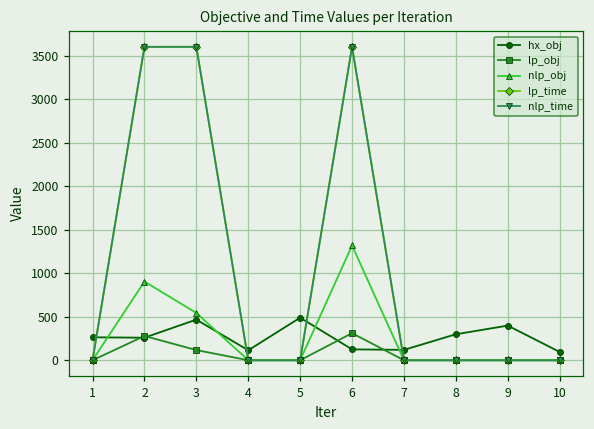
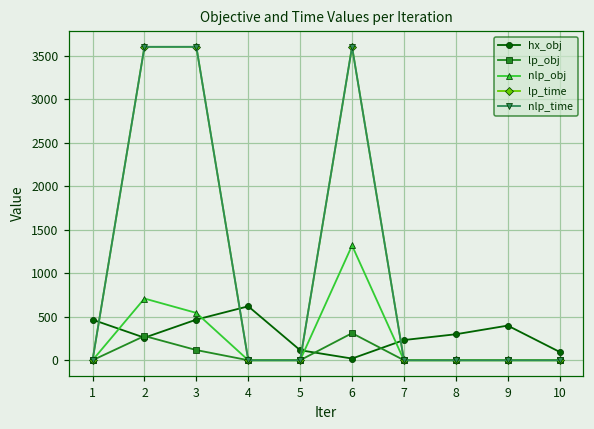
  {
    "hx_obj": {
-     "1": 300,
+     "1": 500,
      "3": 500,
-     "4": 100,
-     "5": 500,
-     "6": 100,
-     "7": 100,
+     "4": 600,
+     "5": 100,
+     "6": 0,
+     "7": 200,
      "8": 300,
      "9": 400,
      "10": 100
    },
    "nlp_obj": {
-     "2": 900,
+     "2": 700,
      "3": 500,
      "6": 1300
    }
  }
